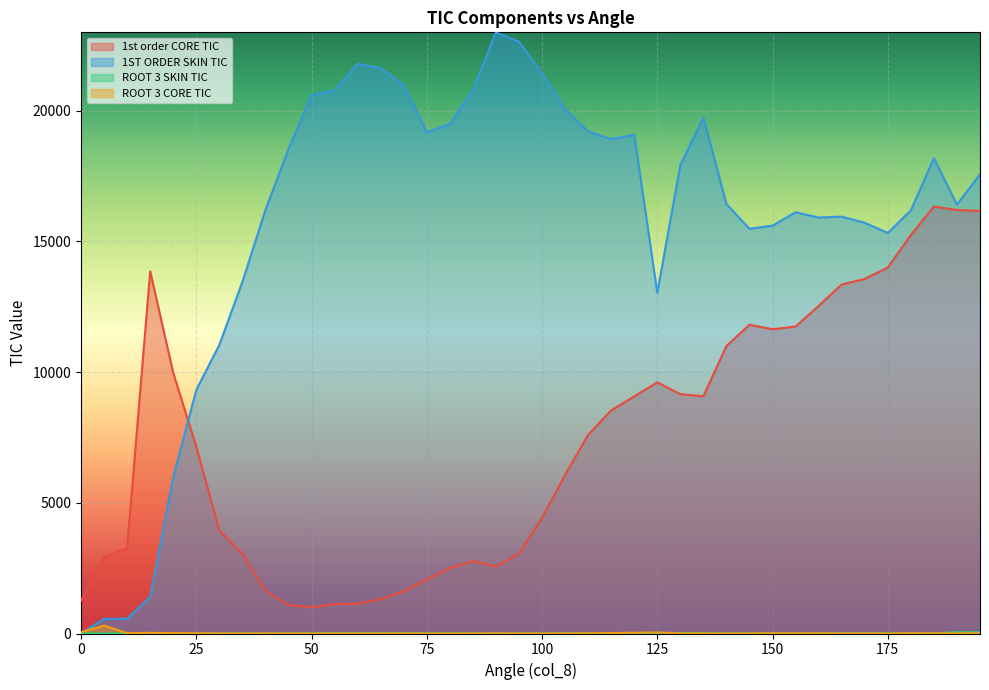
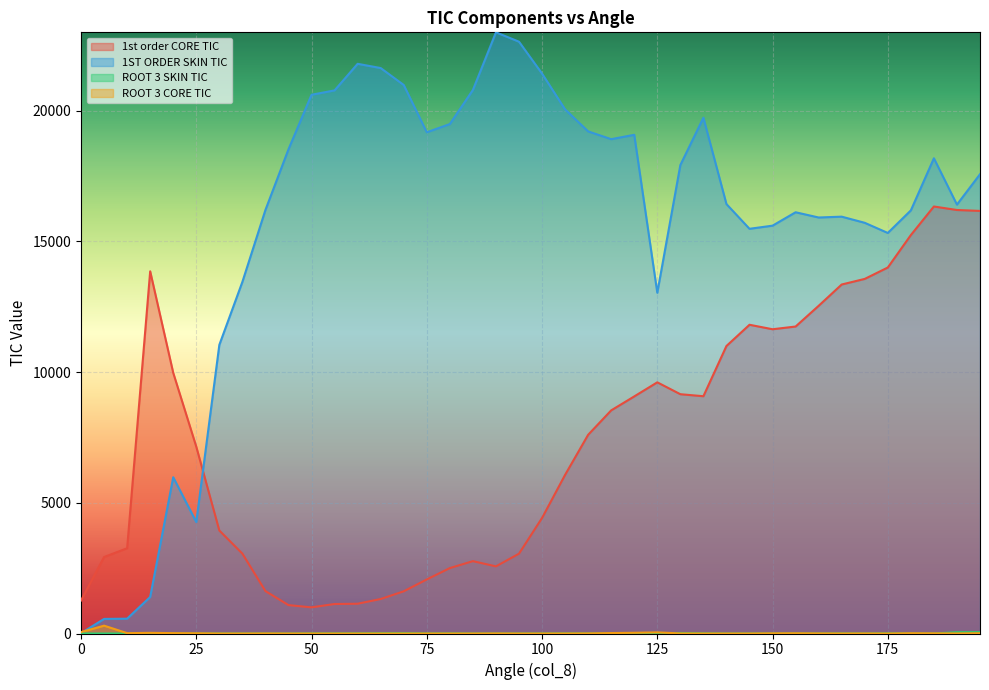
  {
    "1st order CORE TIC": {
      "0": 1300,
      "25": 7100,
      "50": 1000,
      "75": 2100,
      "100": 4400,
      "125": 9600,
      "150": 11600,
      "175": 14000
    },
    "1ST ORDER SKIN TIC": {
-     "25": 9300,
+     "25": 4300,
      "50": 20600,
      "75": 19200,
      "100": 21400,
      "125": 13000,
      "150": 15600,
      "175": 15300
    }
  }
